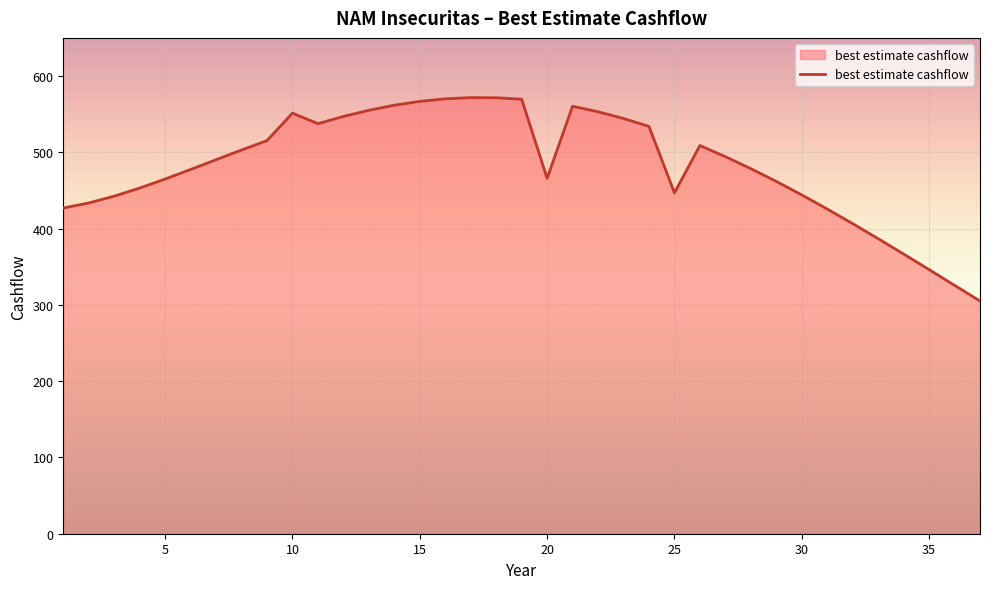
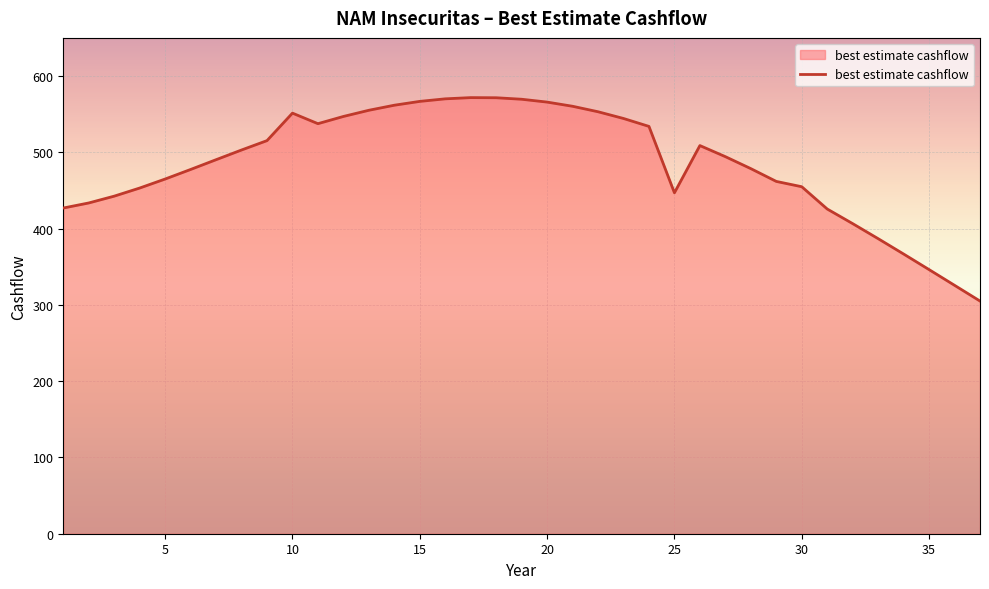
  {
    "5": 460,
    "10": 550,
    "15": 570,
-   "20": 470,
+   "20": 570,
    "25": 450,
-   "30": 440,
+   "30": 450,
    "35": 350
  }
